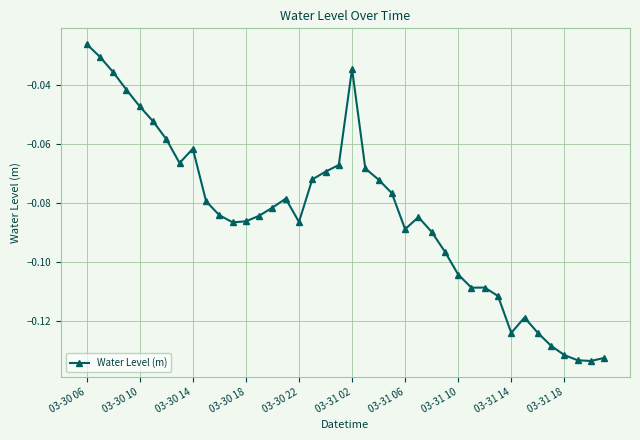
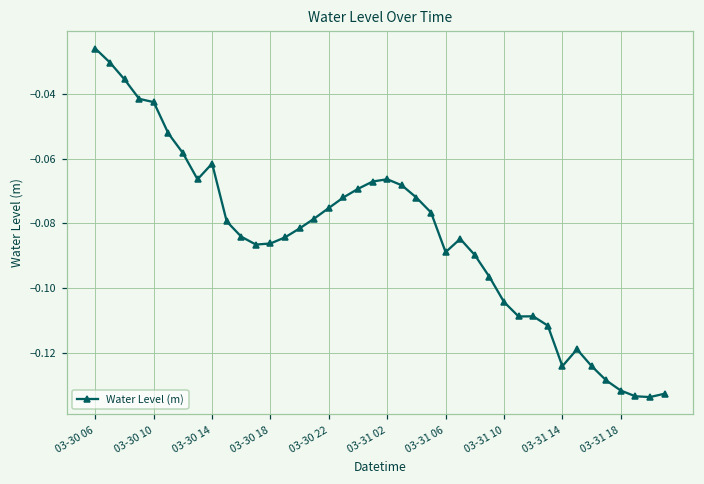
  {
    "03-30 06": -0.026,
-   "03-30 10": -0.047,
+   "03-30 10": -0.043,
    "03-30 14": -0.062,
    "03-30 18": -0.086,
-   "03-30 22": -0.086,
-   "03-31 02": -0.034,
+   "03-30 22": -0.075,
+   "03-31 02": -0.066,
    "03-31 06": -0.089,
    "03-31 10": -0.104,
    "03-31 14": -0.124,
    "03-31 18": -0.132
  }
